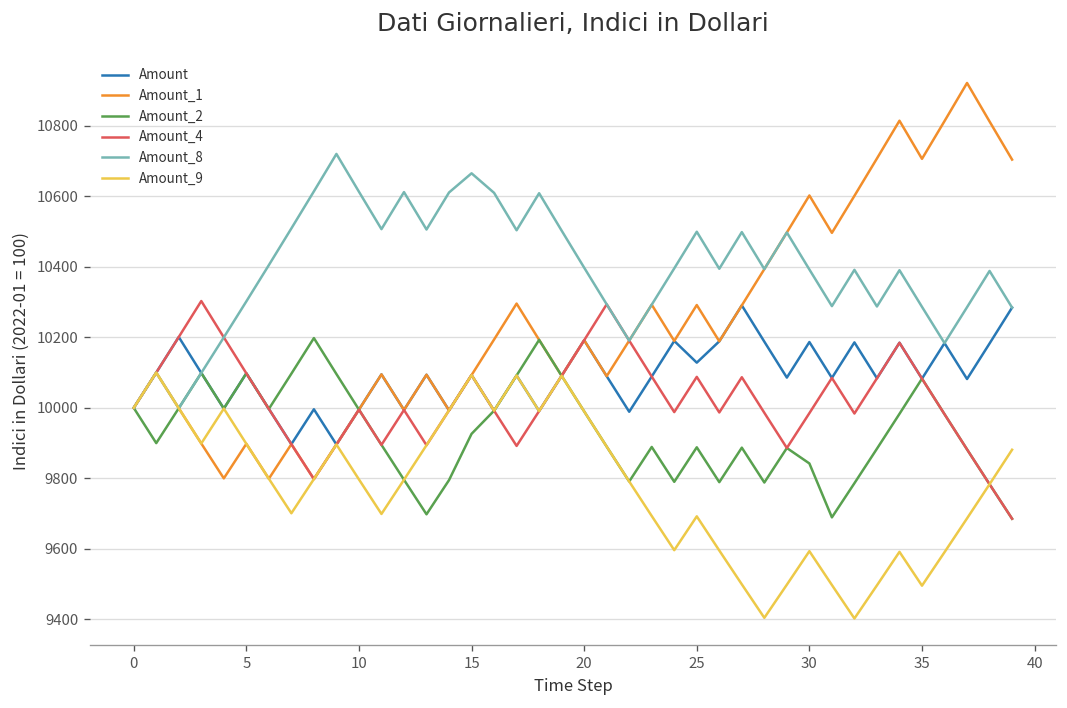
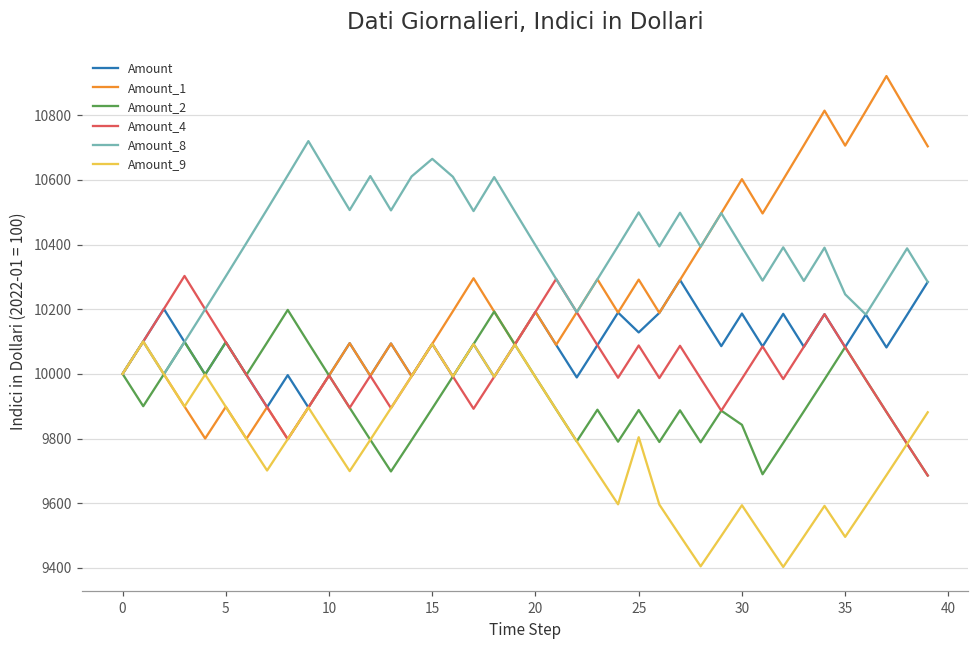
  {
    "Amount": {
      "25": 10130,
      "30": 10190
    },
    "Amount_1": {
      "25": 10290,
      "30": 10600,
      "35": 10710
    },
    "Amount_2": {
-     "15": 9930,
+     "15": 9890,
      "25": 9890,
      "30": 9840
    },
    "Amount_4": {
      "25": 10090,
      "30": 9990
    },
    "Amount_8": {
      "5": 10300,
      "10": 10610,
      "15": 10670,
      "20": 10400,
      "25": 10500,
      "30": 10390,
-     "35": 10290
+     "35": 10250
    },
    "Amount_9": {
      "10": 9800,
-     "25": 9690,
+     "25": 9800,
      "30": 9590,
      "35": 9500
    }
  }
